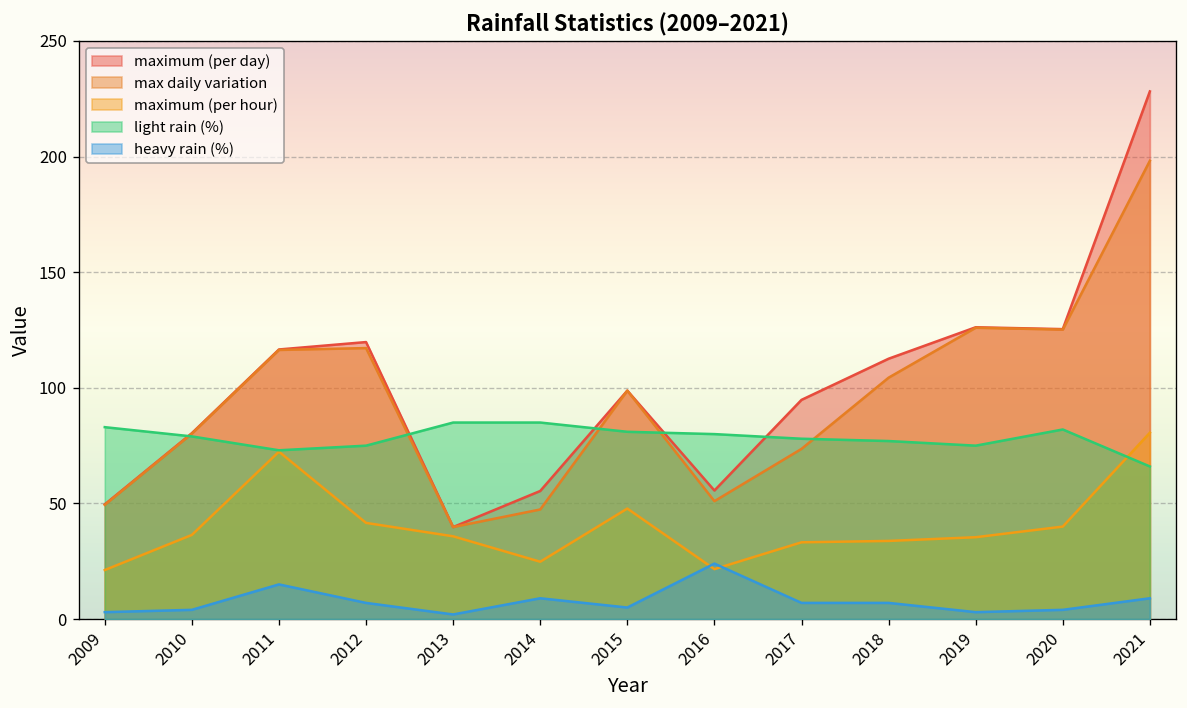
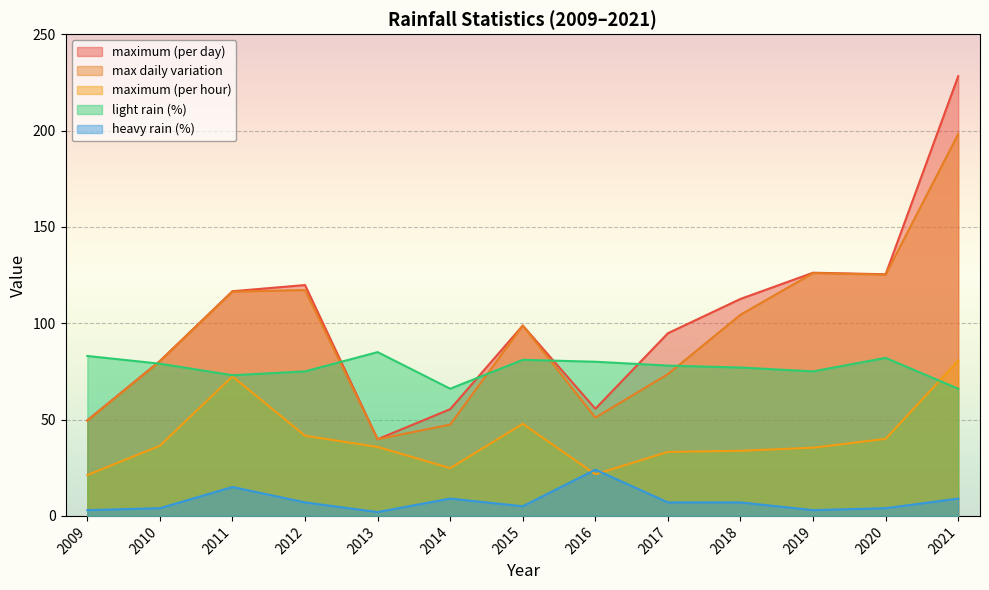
  {
    "light rain (%)": {
      "2009": 83,
      "2012": 75,
      "2013": 85,
-     "2014": 85,
+     "2014": 66,
      "2015": 81,
      "2016": 80,
      "2017": 78,
      "2018": 77,
      "2019": 75,
      "2020": 82,
      "2021": 66
    },
    "heavy rain (%)": {
      "2009": 3,
      "2010": 4,
      "2011": 15,
      "2012": 7,
      "2013": 2,
      "2014": 9,
      "2015": 5,
      "2016": 24,
      "2017": 7,
      "2018": 7,
      "2019": 3,
      "2020": 4,
      "2021": 9
    }
  }
